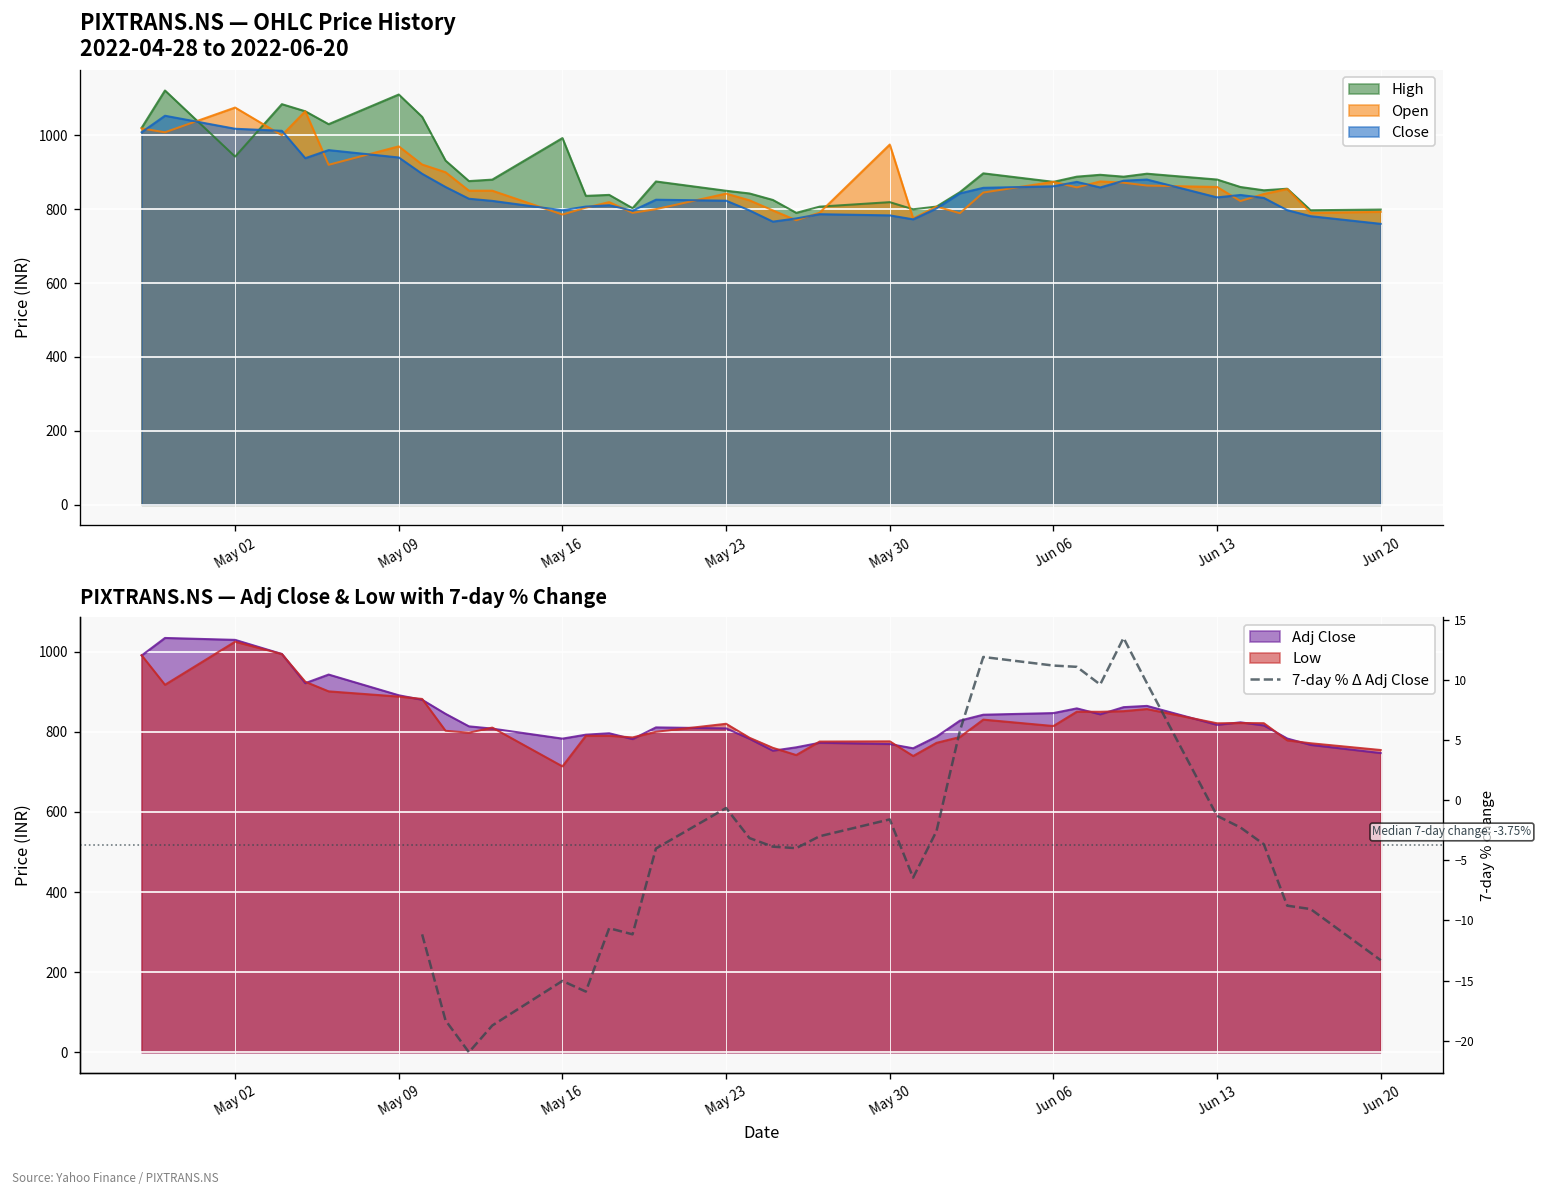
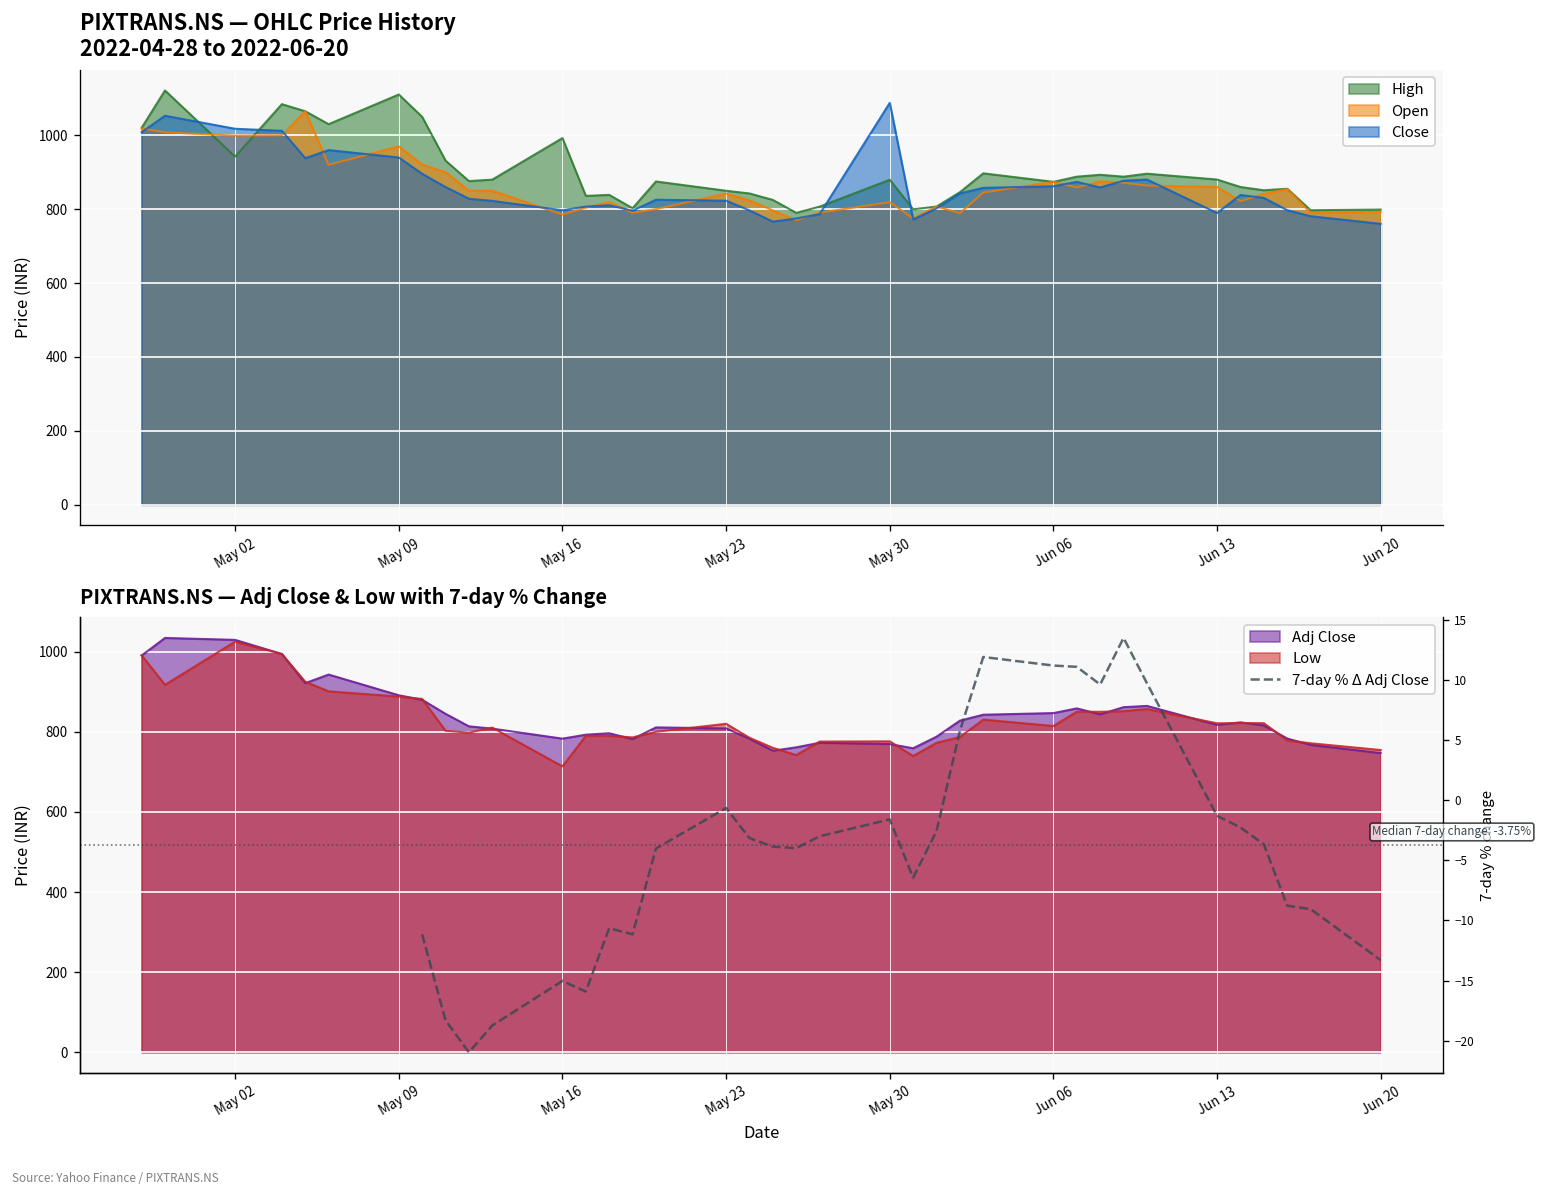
  {
    "PIXTRANS.NS — OHLC Price History 2022-04-28 to 2022-06-20": {
      "High": {
        "May 02": 940,
        "May 09": 1110,
        "May 16": 990,
-       "May 30": 820,
+       "May 30": 880,
        "Jun 13": 880
      },
      "Open": {
-       "May 02": 1080,
+       "May 02": 1000,
        "May 09": 970,
        "May 16": 790,
-       "May 30": 970,
+       "May 30": 820,
        "Jun 13": 860
      },
      "Close": {
        "May 02": 1020,
        "May 09": 940,
        "May 16": 800,
        "May 23": 820,
-       "May 30": 780,
+       "May 30": 1090,
        "Jun 06": 860,
-       "Jun 13": 830,
+       "Jun 13": 790,
        "Jun 20": 760
      }
    }
  }
